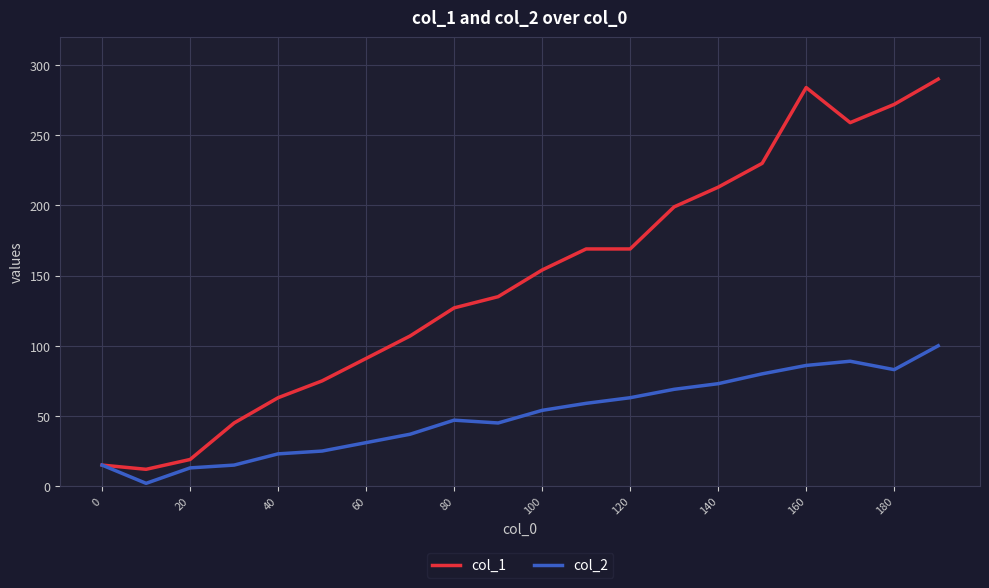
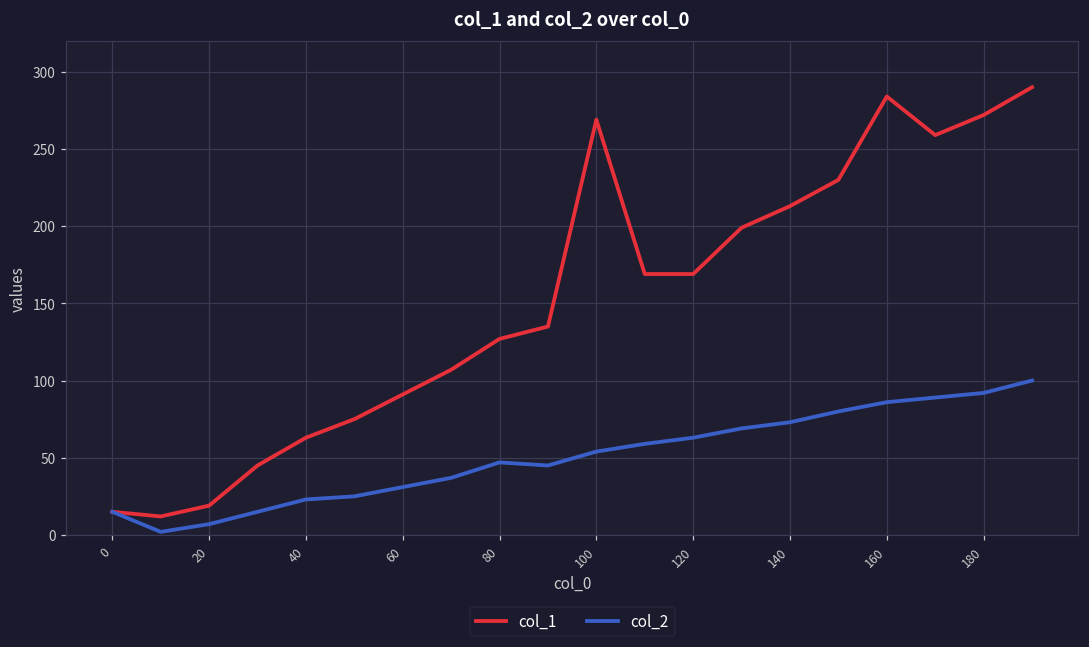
  {
    "col_1": {
      "20": 19,
      "40": 63,
      "60": 91,
      "80": 127,
-     "100": 154,
+     "100": 269,
      "120": 169,
      "140": 213,
      "160": 284,
      "180": 272
    },
    "col_2": {
-     "20": 13,
+     "20": 7,
      "40": 23,
      "60": 31,
      "80": 47,
      "100": 54,
      "120": 63,
      "140": 73,
      "160": 86,
-     "180": 83
+     "180": 92
    }
  }
